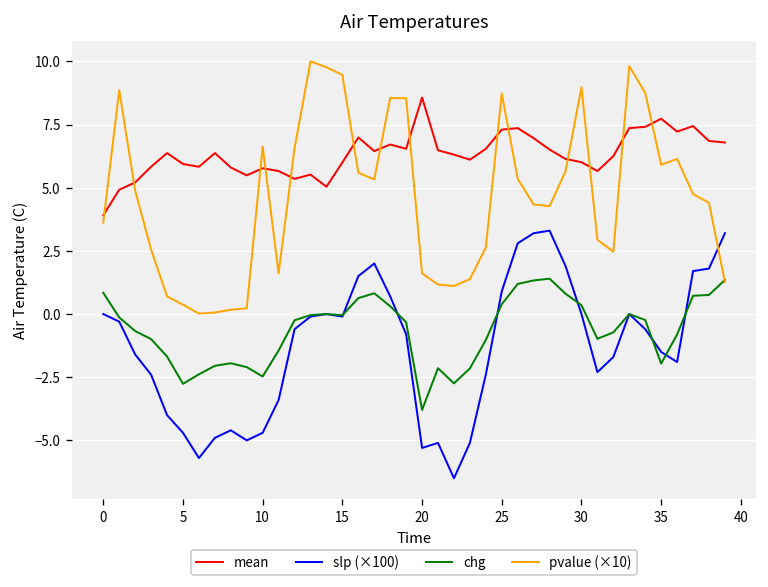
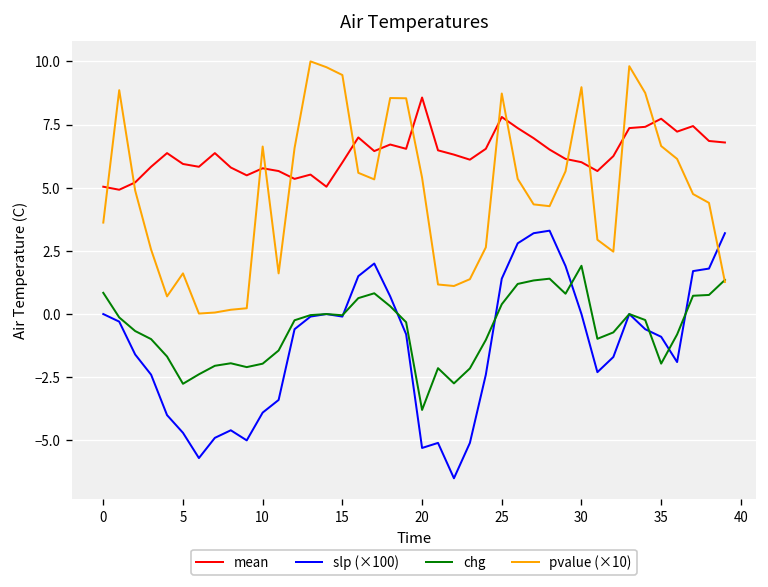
  {
    "mean": {
-     "0": 3.9,
+     "0": 5.0,
      "5": 5.9,
      "10": 5.8,
      "15": 6.0,
      "20": 8.6,
-     "25": 7.3,
+     "25": 7.8,
      "30": 6.0,
      "35": 7.7
    },
    "slp (×100)": {
      "0": 0.0,
      "5": -4.7,
-     "10": -4.7,
+     "10": -3.9,
      "20": -5.3,
-     "25": 0.9,
+     "25": 1.4,
      "30": 0.0,
-     "35": -1.5
+     "35": -0.9
    },
    "chg": {
      "0": 0.8,
      "5": -2.8,
-     "10": -2.5,
+     "10": -2.0,
      "20": -3.8,
      "25": 0.4,
-     "30": 0.4,
+     "30": 1.9,
      "35": -2.0
    },
    "pvalue (×10)": {
      "0": 3.6,
-     "5": 0.4,
+     "5": 1.6,
      "10": 6.6,
      "15": 9.5,
-     "20": 1.6,
+     "20": 5.4,
      "25": 8.7,
      "30": 9.0,
-     "35": 5.9
+     "35": 6.7
    }
  }
